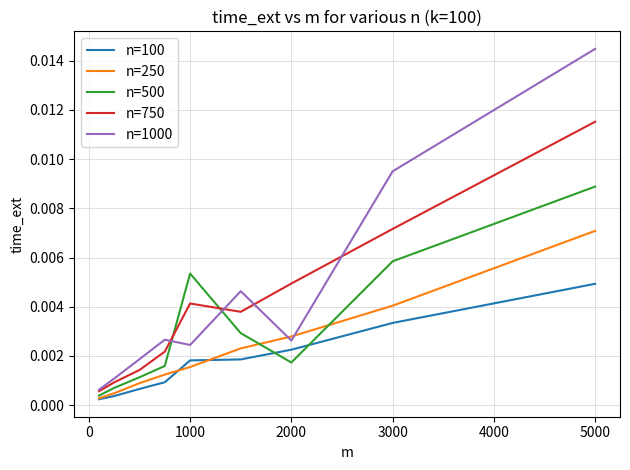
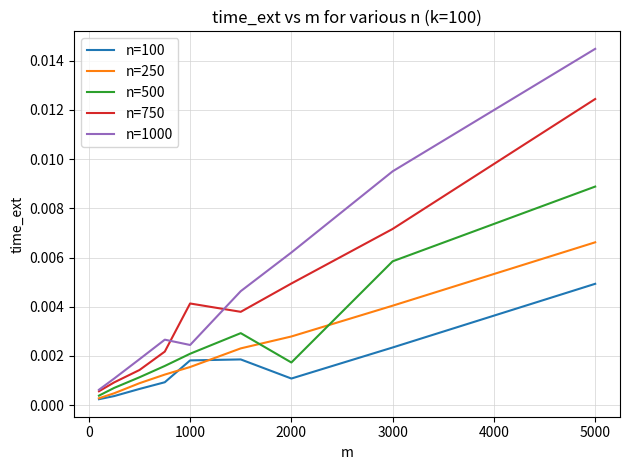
  {
    "n=100": {
      "1000": 0.0018,
-     "2000": 0.0023,
-     "3000": 0.0033,
+     "2000": 0.0011,
+     "3000": 0.0023,
      "5000": 0.0049
    },
    "n=250": {
      "1000": 0.0016,
      "2000": 0.0028,
      "3000": 0.0040,
-     "5000": 0.0071
+     "5000": 0.0066
    },
    "n=500": {
-     "1000": 0.0053,
+     "1000": 0.0021,
      "2000": 0.0017,
      "3000": 0.0058,
      "5000": 0.0089
    },
    "n=750": {
      "1000": 0.0041,
      "2000": 0.0049,
      "3000": 0.0072,
-     "5000": 0.0115
+     "5000": 0.0124
    },
    "n=1000": {
      "1000": 0.0024,
-     "2000": 0.0026,
+     "2000": 0.0062,
      "3000": 0.0095,
      "5000": 0.0145
    }
  }
